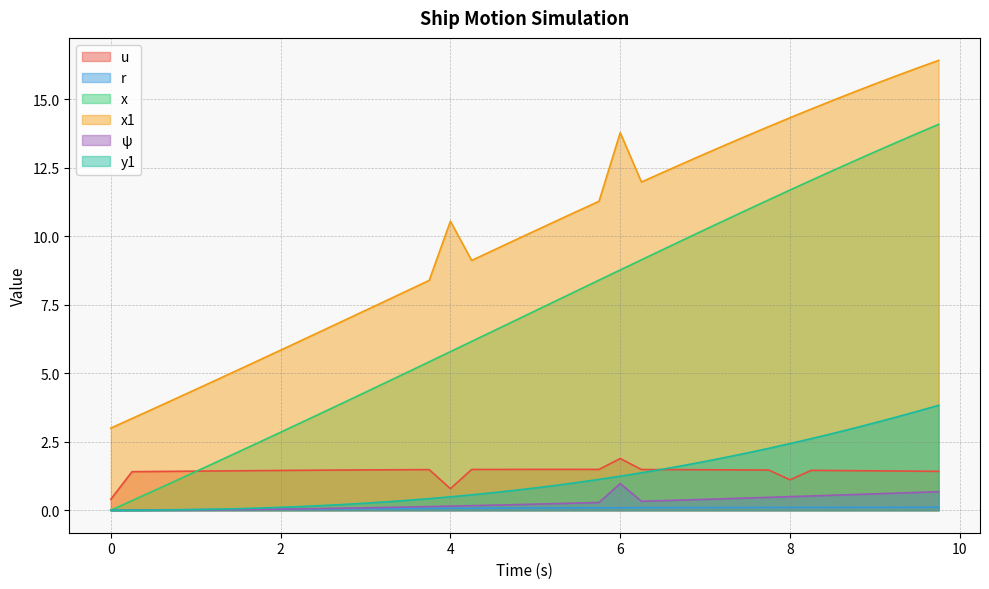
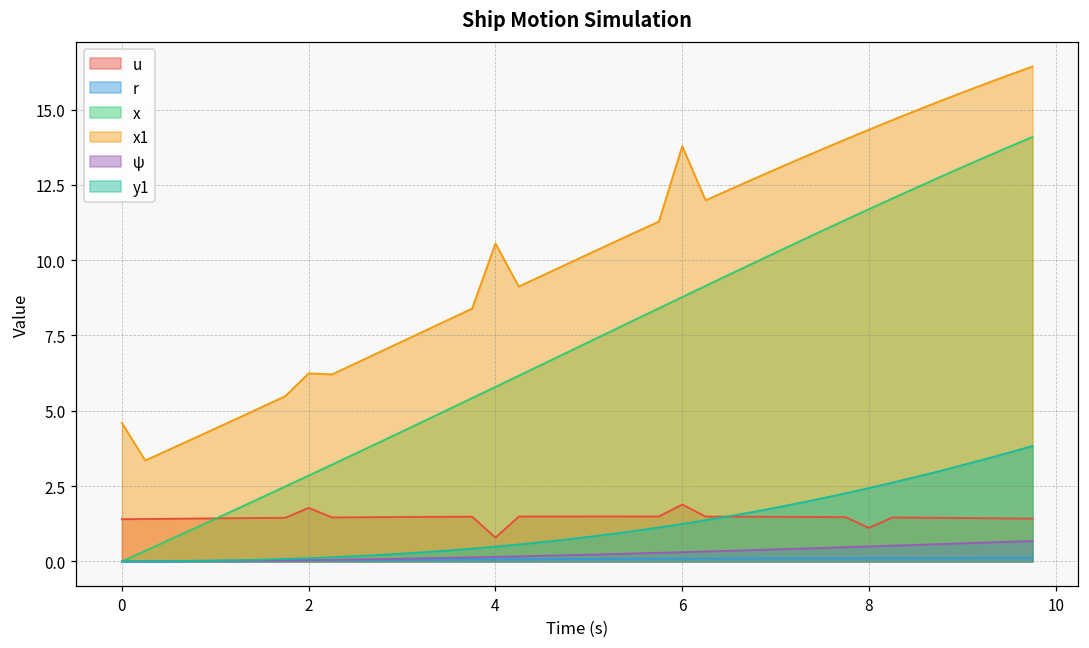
  {
    "u": {
-     "0": 0.4,
-     "2": 1.5,
+     "0": 1.4,
+     "2": 1.8,
      "4": 0.8,
      "6": 1.9,
      "8": 1.1
    },
    "x1": {
-     "0": 3.0,
-     "2": 5.8,
+     "0": 4.6,
+     "2": 6.2,
      "4": 10.6,
      "6": 13.8,
      "8": 14.3
    },
    "ψ": {
-     "6": 1.0,
+     "6": 0.3,
      "8": 0.5
    }
  }
